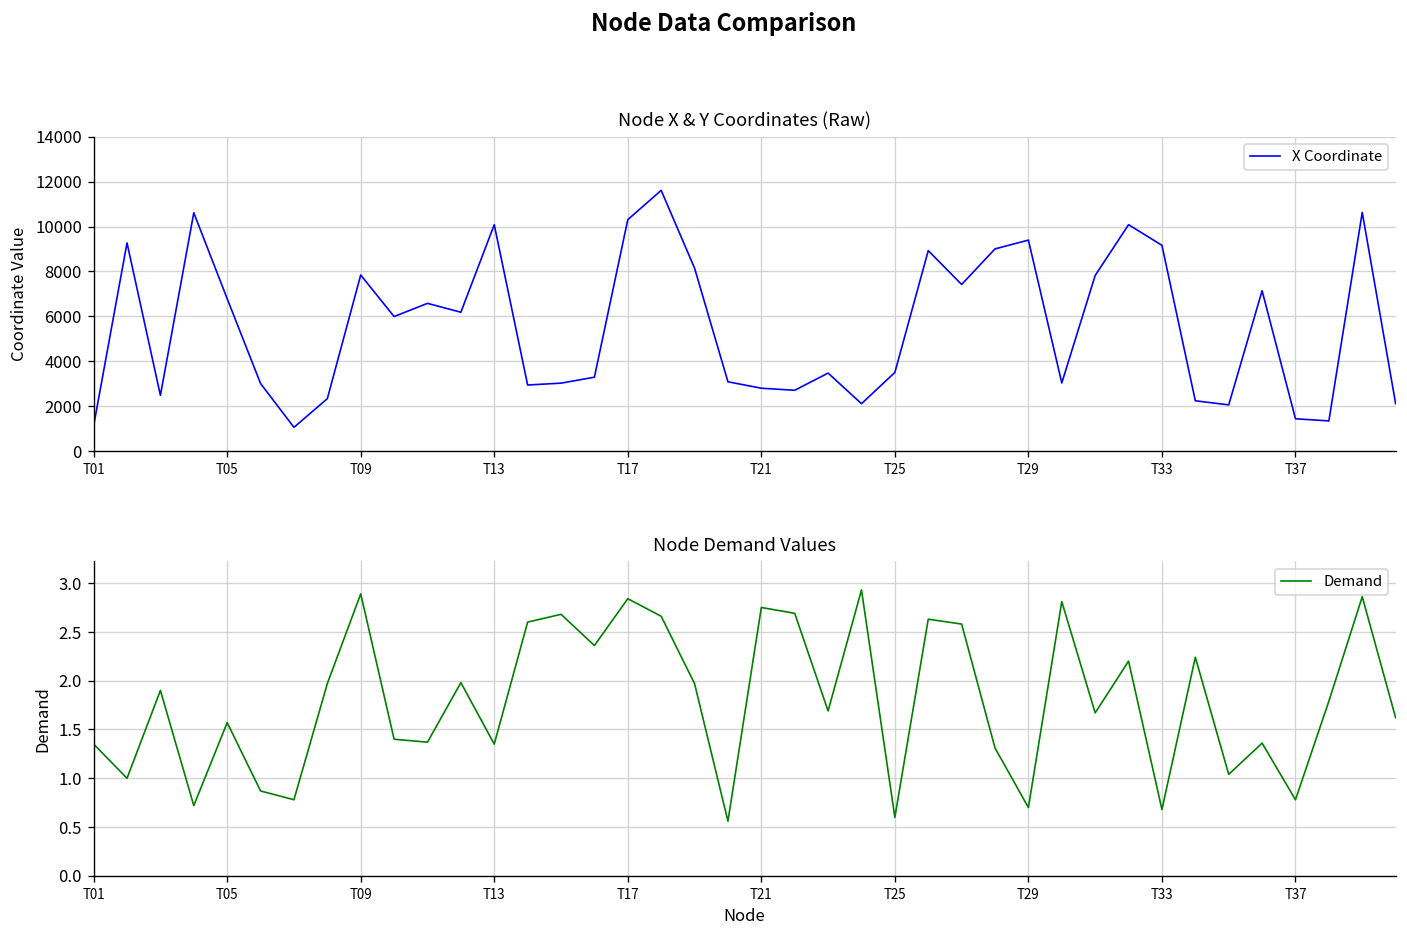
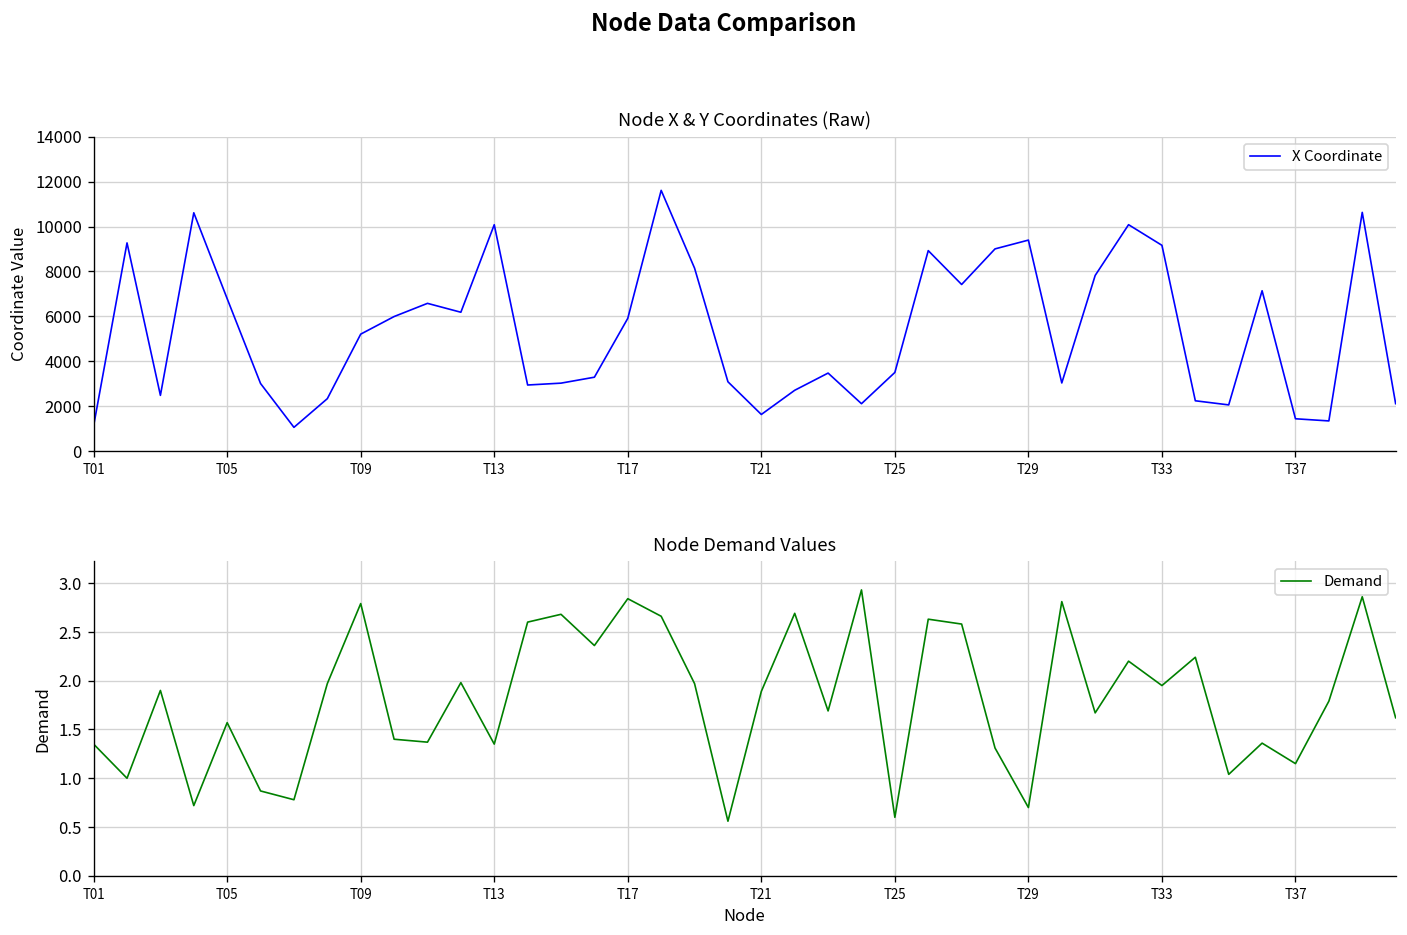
  {
    "Node X & Y Coordinates (Raw)": {
      "T01": 1100,
      "T05": 6800,
-     "T09": 7800,
+     "T09": 5200,
      "T13": 10100,
-     "T17": 10300,
-     "T21": 2800,
+     "T17": 5900,
+     "T21": 1600,
      "T25": 3500,
      "T29": 9400,
      "T33": 9200,
      "T37": 1400
    },
    "Node Demand Values": {
      "T01": 1.4,
      "T05": 1.6,
-     "T09": 2.9,
+     "T09": 2.8,
      "T13": 1.4,
      "T17": 2.8,
-     "T21": 2.8,
+     "T21": 1.9,
      "T25": 0.6,
      "T29": 0.7,
-     "T33": 0.7,
-     "T37": 0.8
+     "T33": 2.0,
+     "T37": 1.2
    }
  }
